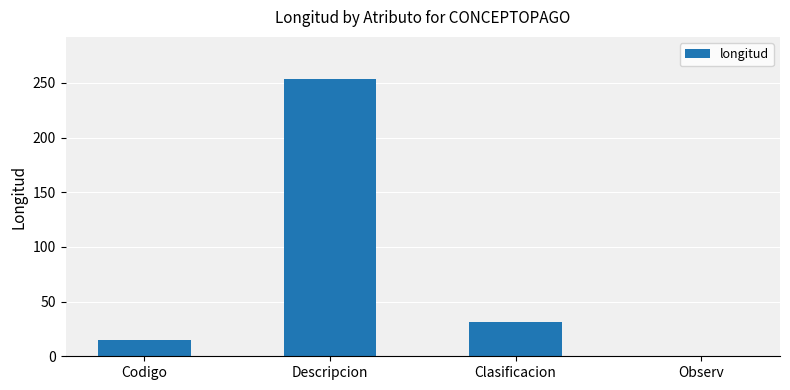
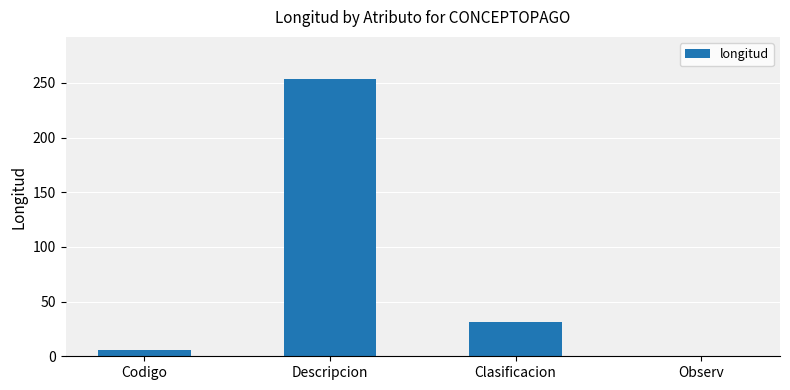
  {
-   "Codigo": 15,
+   "Codigo": 6,
    "Descripcion": 254,
    "Clasificacion": 31,
    "Observ": 0
  }
